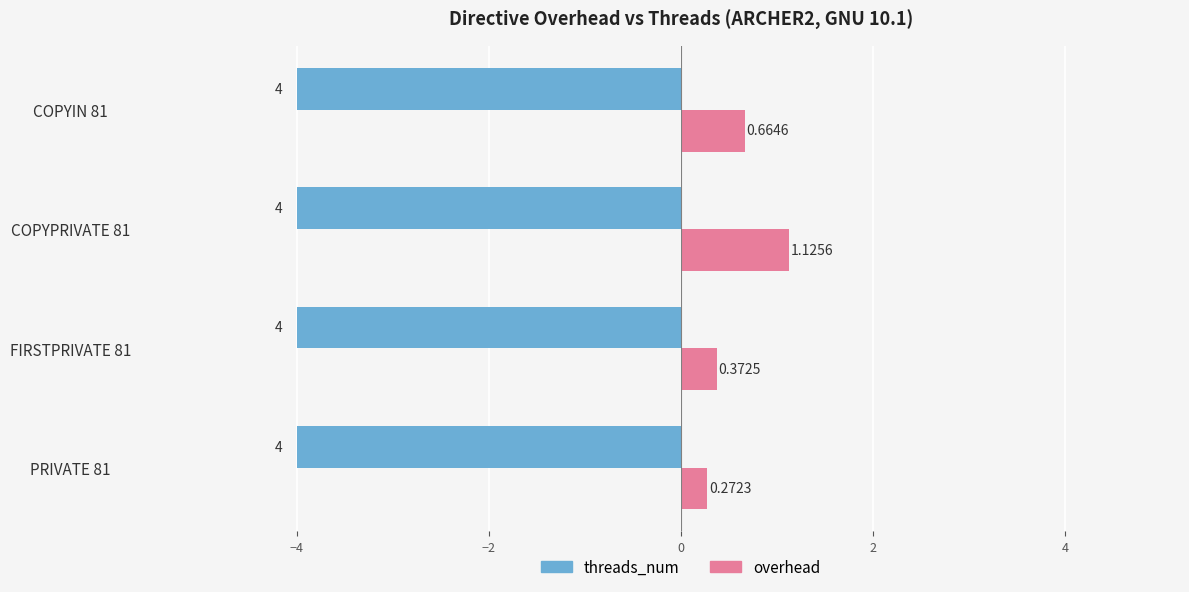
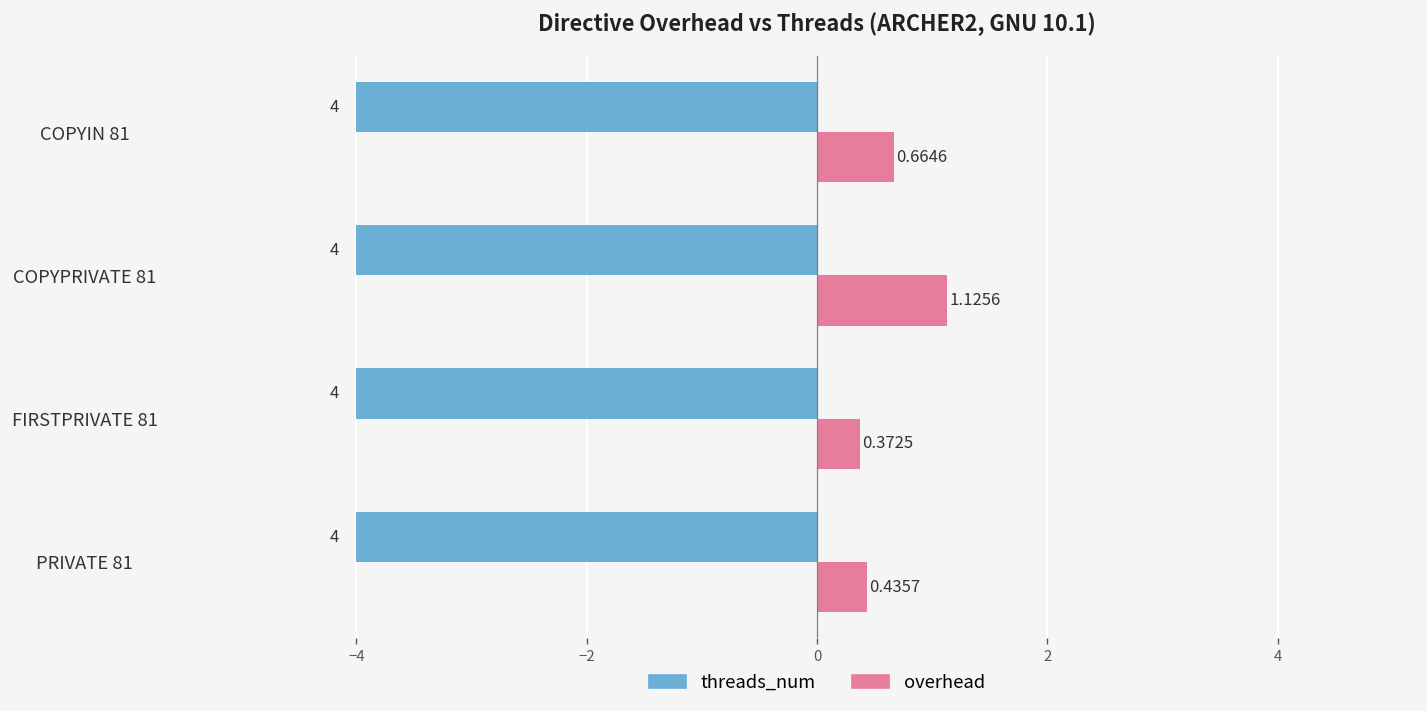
  {
    "overhead": {
      "COPYIN 81": 0.6646,
      "COPYPRIVATE 81": 1.1256,
      "FIRSTPRIVATE 81": 0.3725,
-     "PRIVATE 81": 0.2723
+     "PRIVATE 81": 0.4357
    }
  }
